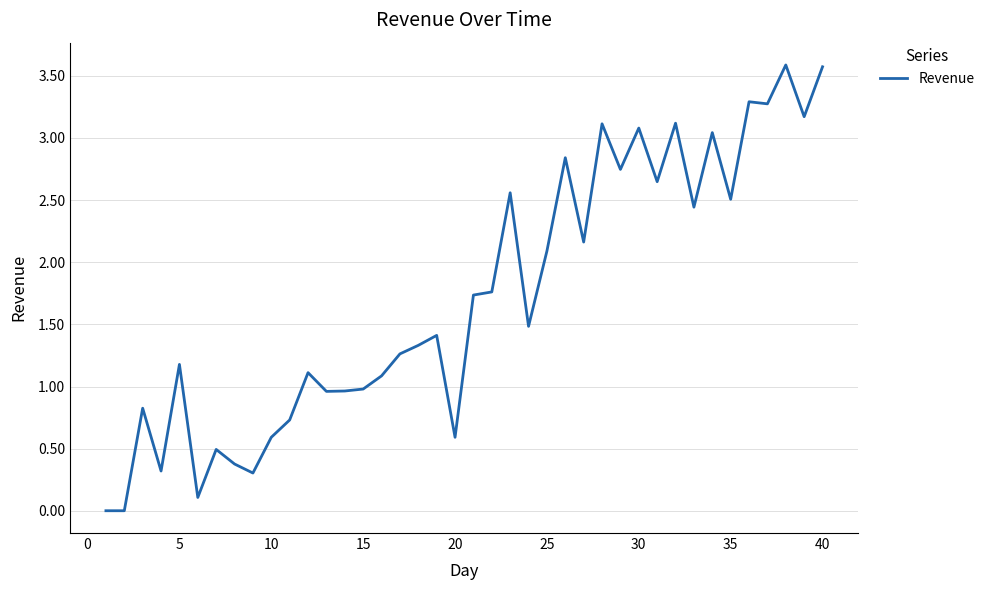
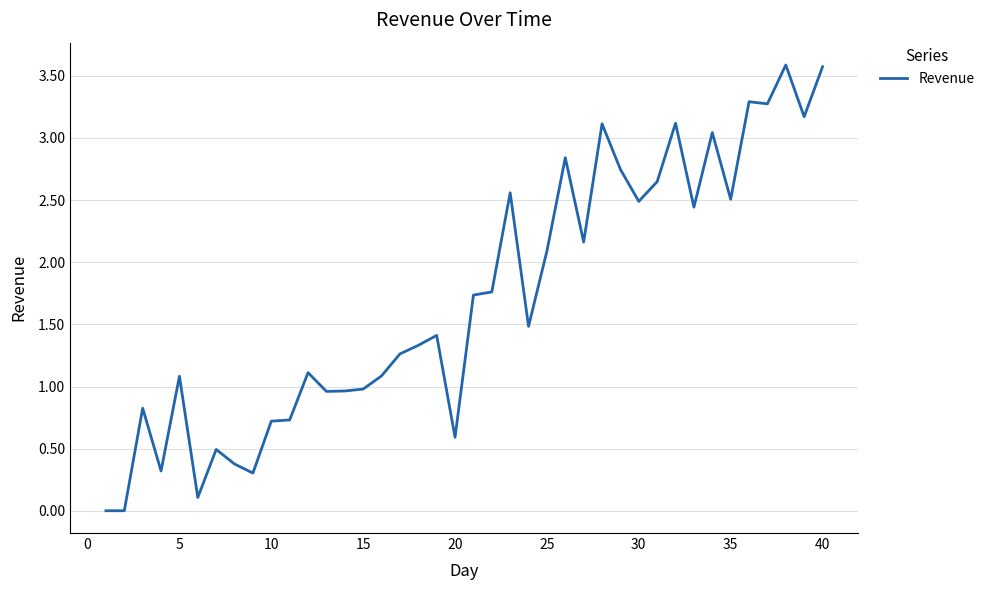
  {
-   "5": 1.18,
-   "10": 0.59,
+   "5": 1.08,
+   "10": 0.72,
    "15": 0.98,
    "20": 0.59,
    "25": 2.09,
-   "30": 3.08,
+   "30": 2.49,
    "35": 2.51,
    "40": 3.57
  }
